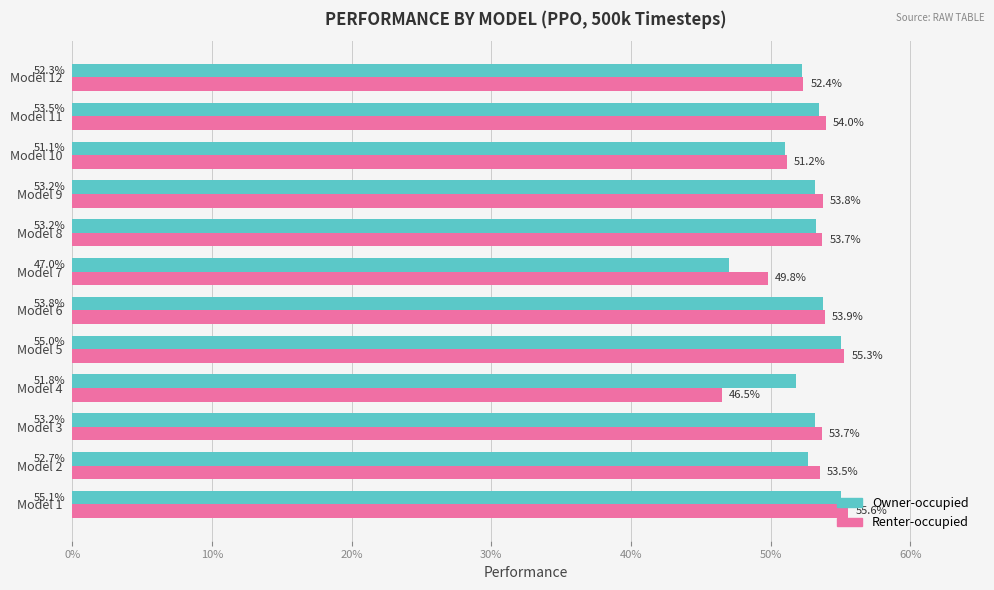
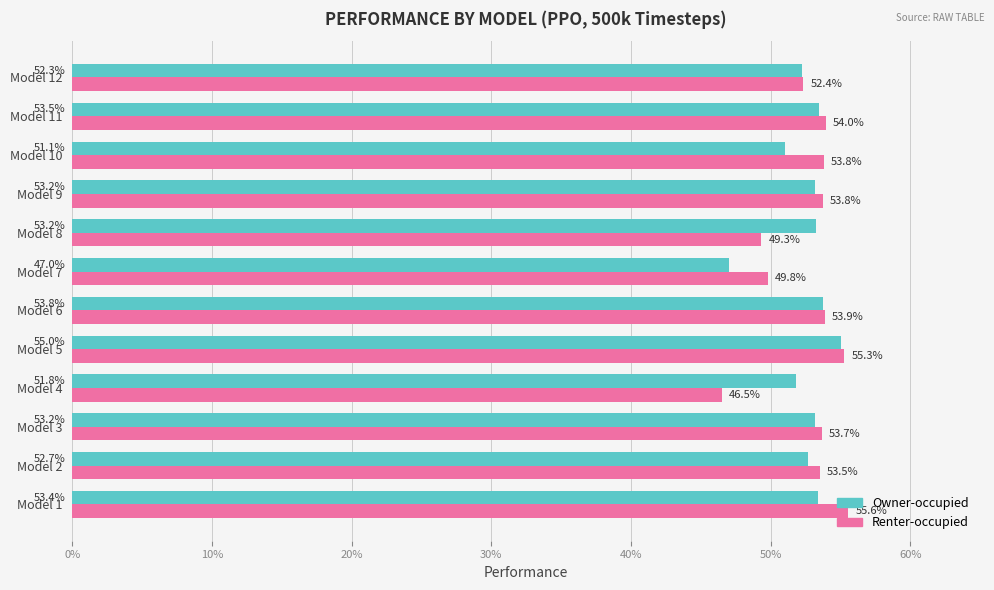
  {
    "Owner-occupied": {
-     "Model 1": "55.1%"
+     "Model 1": "53.4%"
    },
    "Renter-occupied": {
      "Model 12": "52.4%",
      "Model 11": "54.0%",
-     "Model 10": "51.2%",
+     "Model 10": "53.8%",
      "Model 9": "53.8%",
-     "Model 8": "53.7%",
+     "Model 8": "49.3%",
      "Model 7": "49.8%",
      "Model 6": "53.9%",
      "Model 5": "55.3%",
      "Model 4": "46.5%",
      "Model 3": "53.7%",
      "Model 2": "53.5%",
      "Model 1": "55.6%"
    }
  }
